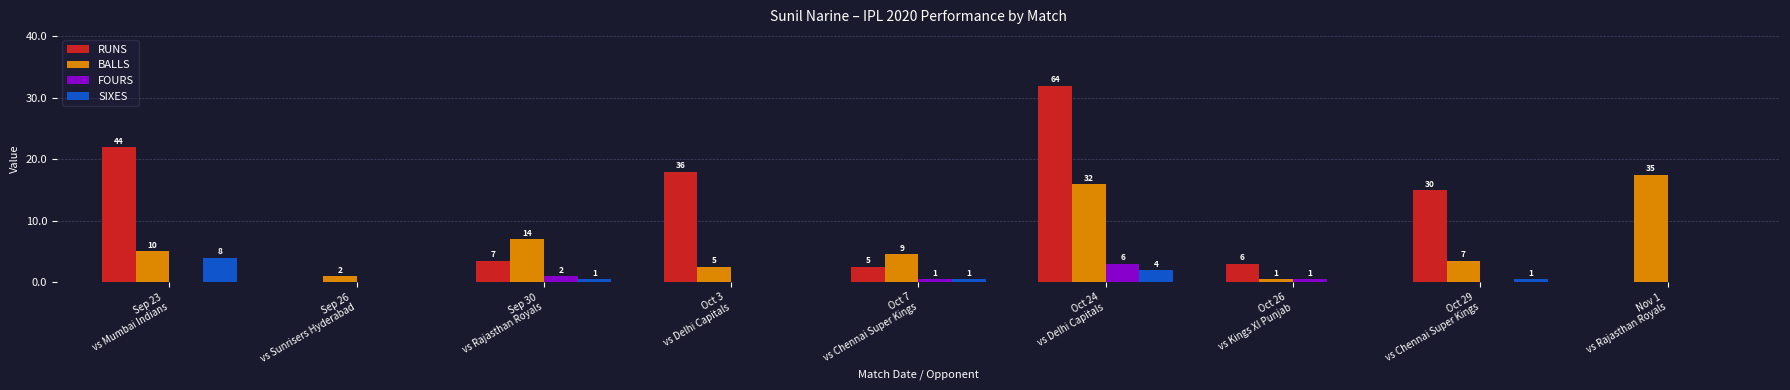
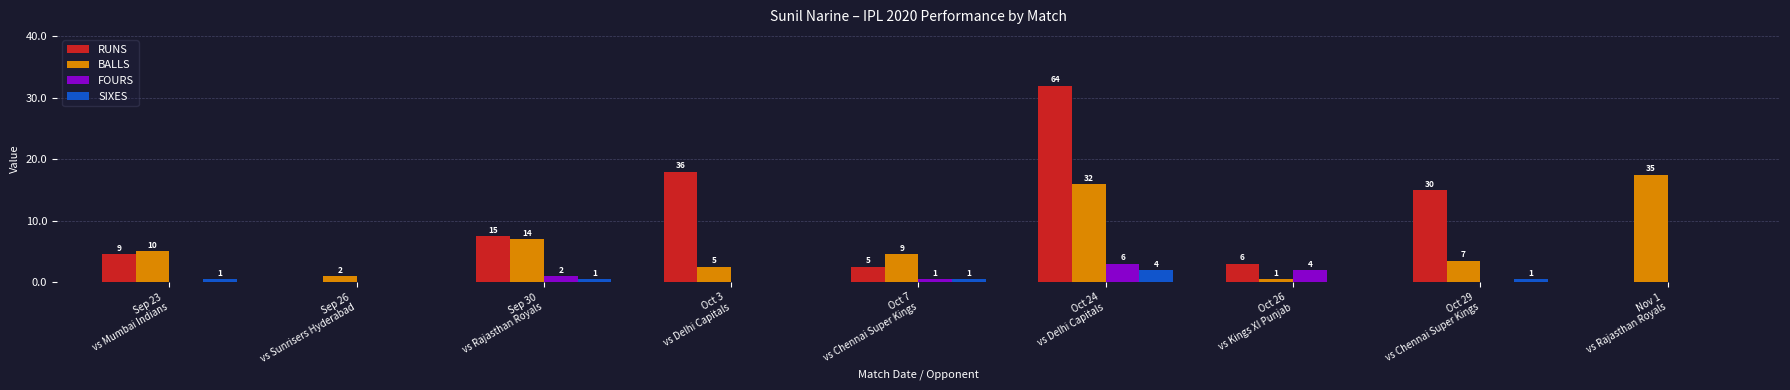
  {
    "RUNS": {
-     "Sep 23 vs Mumbai Indians": 44,
-     "Sep 30 vs Rajasthan Royals": 7,
+     "Sep 23 vs Mumbai Indians": 9,
+     "Sep 30 vs Rajasthan Royals": 15,
      "Oct 3 vs Delhi Capitals": 36,
      "Oct 7 vs Chennai Super Kings": 5,
      "Oct 24 vs Delhi Capitals": 64,
      "Oct 26 vs Kings XI Punjab": 6,
      "Oct 29 vs Chennai Super Kings": 30
    },
    "BALLS": {
      "Sep 23 vs Mumbai Indians": 10,
      "Sep 26 vs Sunrisers Hyderabad": 2,
      "Sep 30 vs Rajasthan Royals": 14,
      "Oct 3 vs Delhi Capitals": 5,
      "Oct 7 vs Chennai Super Kings": 9,
      "Oct 24 vs Delhi Capitals": 32,
      "Oct 26 vs Kings XI Punjab": 1,
      "Oct 29 vs Chennai Super Kings": 7,
      "Nov 1 vs Rajasthan Royals": 35
    },
    "FOURS": {
      "Sep 30 vs Rajasthan Royals": 2,
      "Oct 7 vs Chennai Super Kings": 1,
      "Oct 24 vs Delhi Capitals": 6,
-     "Oct 26 vs Kings XI Punjab": 1
+     "Oct 26 vs Kings XI Punjab": 4
    },
    "SIXES": {
-     "Sep 23 vs Mumbai Indians": 8,
+     "Sep 23 vs Mumbai Indians": 1,
      "Sep 30 vs Rajasthan Royals": 1,
      "Oct 7 vs Chennai Super Kings": 1,
      "Oct 24 vs Delhi Capitals": 4,
      "Oct 29 vs Chennai Super Kings": 1
    }
  }
